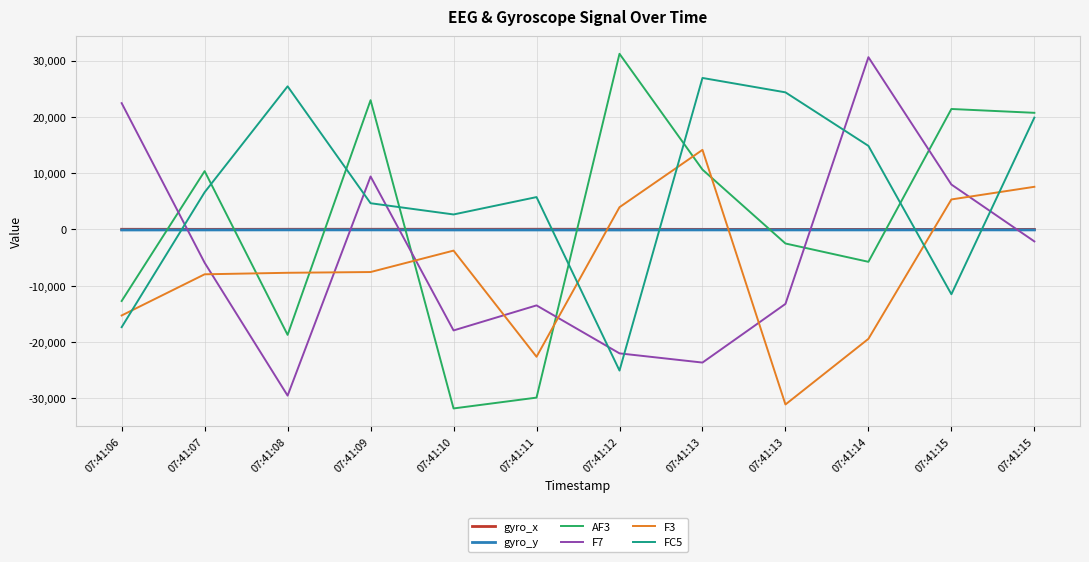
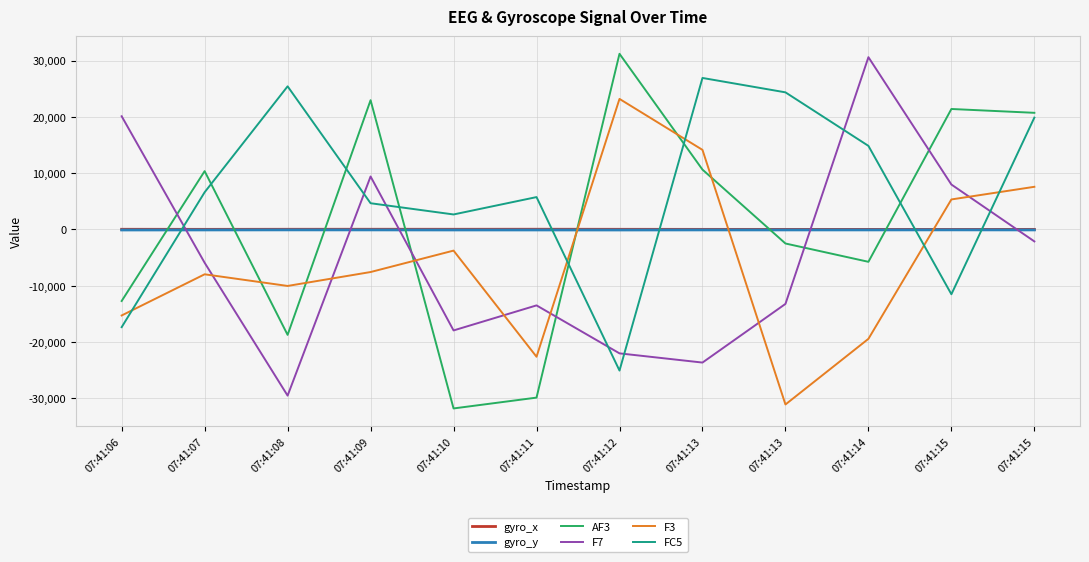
  {
    "F7": {
-     "07:41:06": "22,000",
+     "07:41:06": "20,000",
      "07:41:07": "-6,000",
      "07:41:08": "-30,000",
      "07:41:09": "9,000",
      "07:41:10": "-18,000",
      "07:41:11": "-13,000",
      "07:41:12": "-22,000",
      "07:41:14": "31,000"
    },
    "F3": {
      "07:41:06": "-15,000",
      "07:41:07": "-8,000",
-     "07:41:08": "-8,000",
+     "07:41:08": "-10,000",
      "07:41:09": "-8,000",
      "07:41:10": "-4,000",
      "07:41:11": "-23,000",
-     "07:41:12": "4,000",
+     "07:41:12": "23,000",
      "07:41:14": "-19,000"
    }
  }
